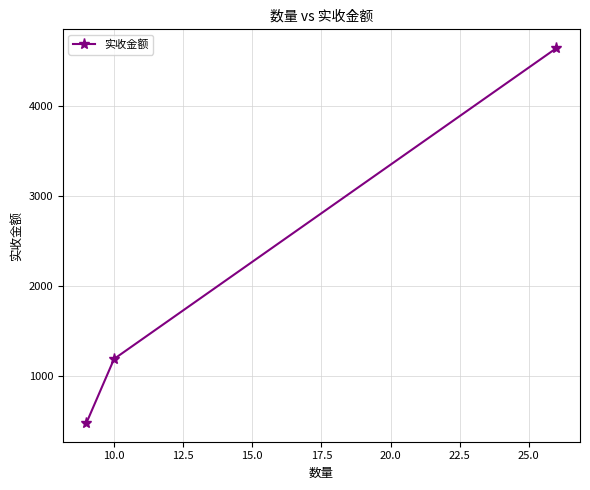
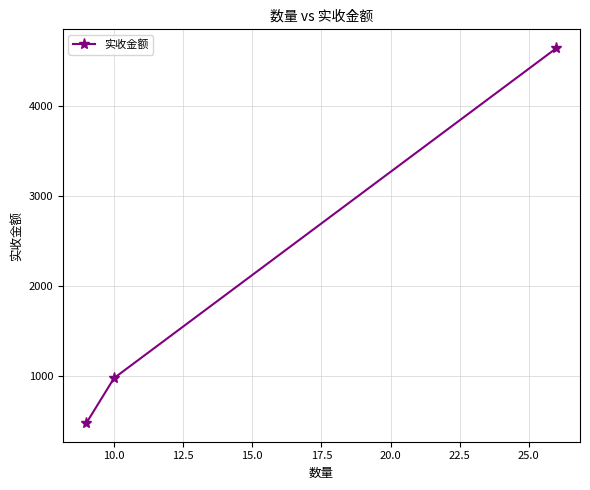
  {
-   "10.0": 1200
+   "10.0": 1000
  }
